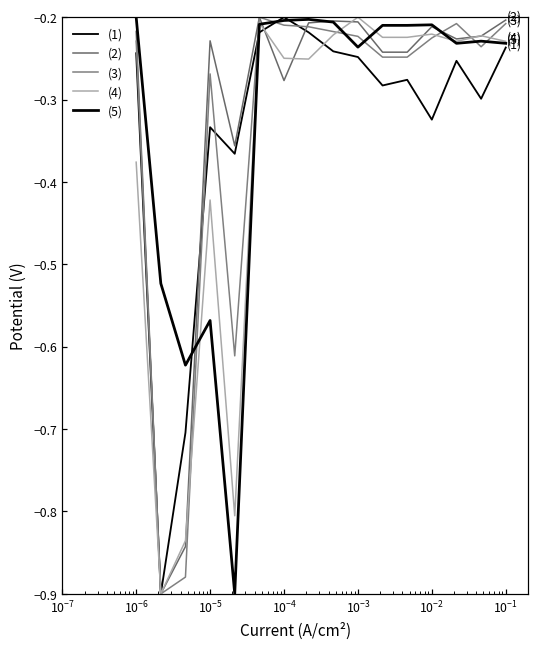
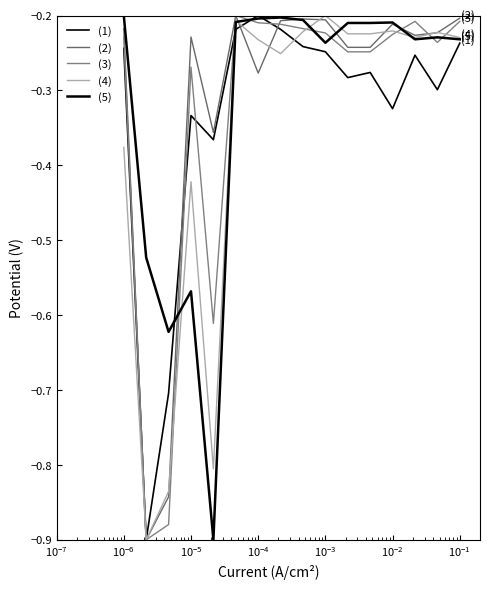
  {
    "(4)": {
      "10^-6": -0.38,
      "10^-5": -0.42,
-     "10^-4": -0.25,
+     "10^-4": -0.23,
      "10^-3": -0.20,
      "10^-2": -0.22
    }
  }
